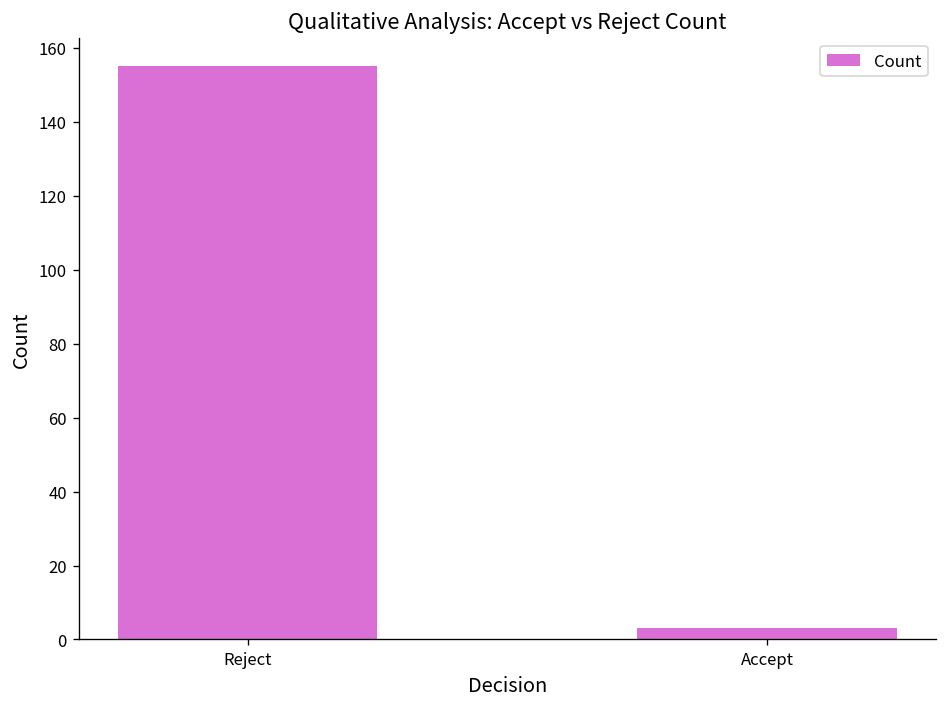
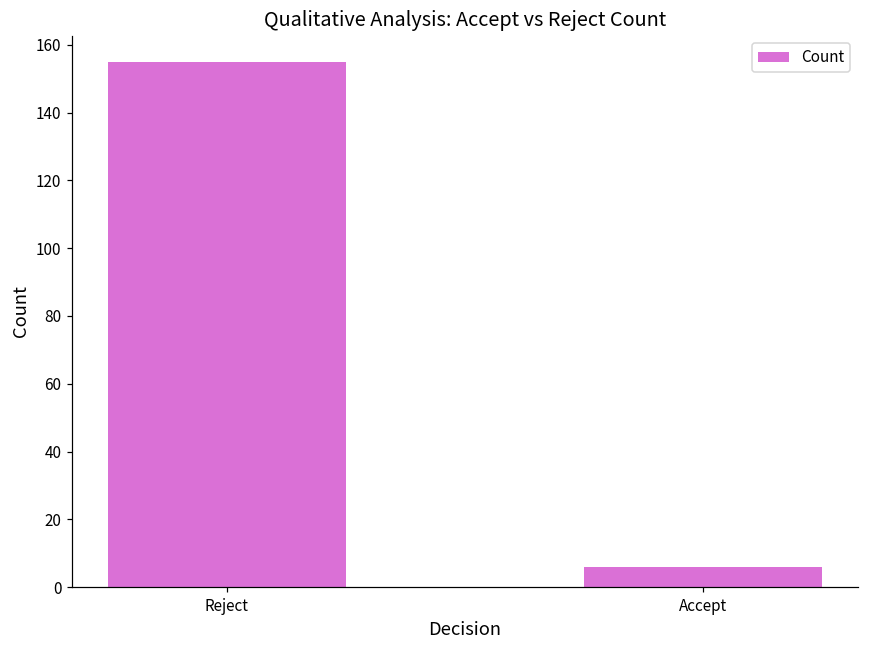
  {
    "Reject": 155,
-   "Accept": 3
+   "Accept": 6
  }
